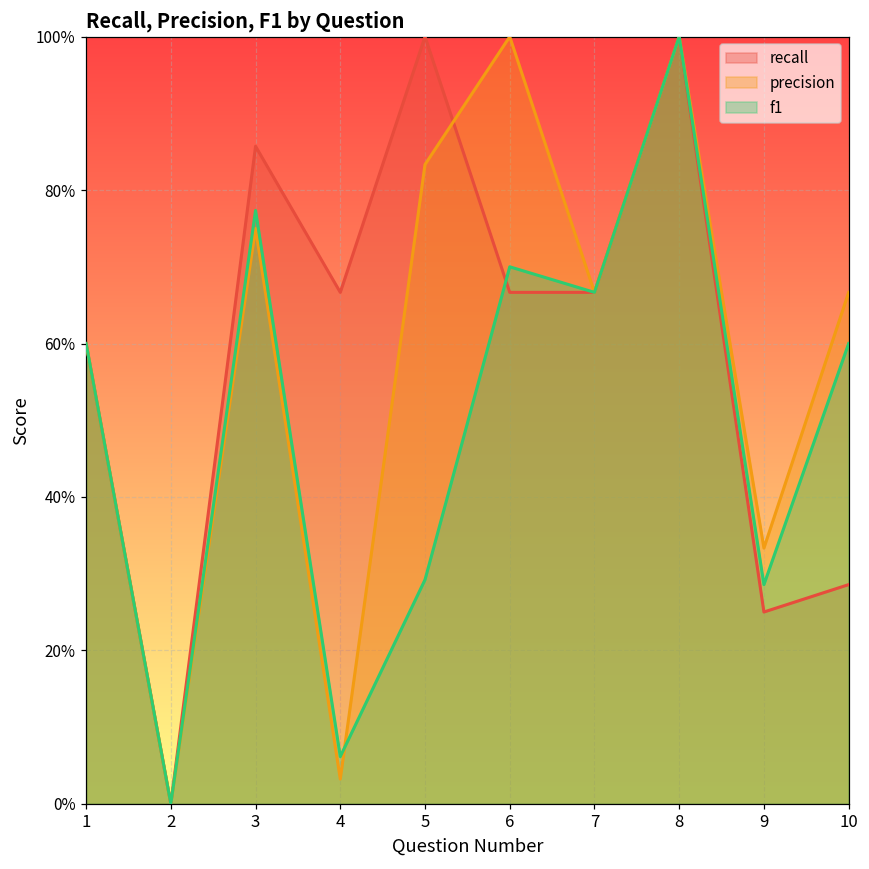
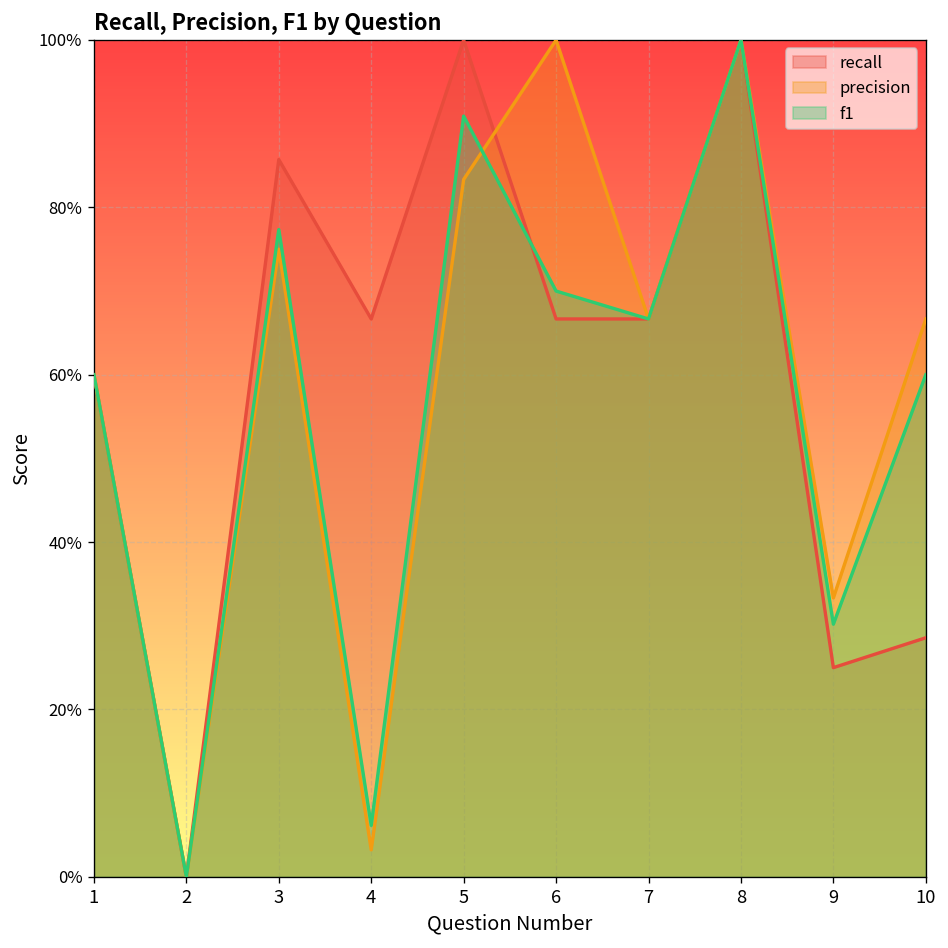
  {
    "f1": {
      "3": "77%",
      "4": "6%",
-     "5": "29%",
+     "5": "91%",
      "6": "70%",
-     "9": "29%",
+     "9": "30%",
      "10": "60%"
    }
  }
